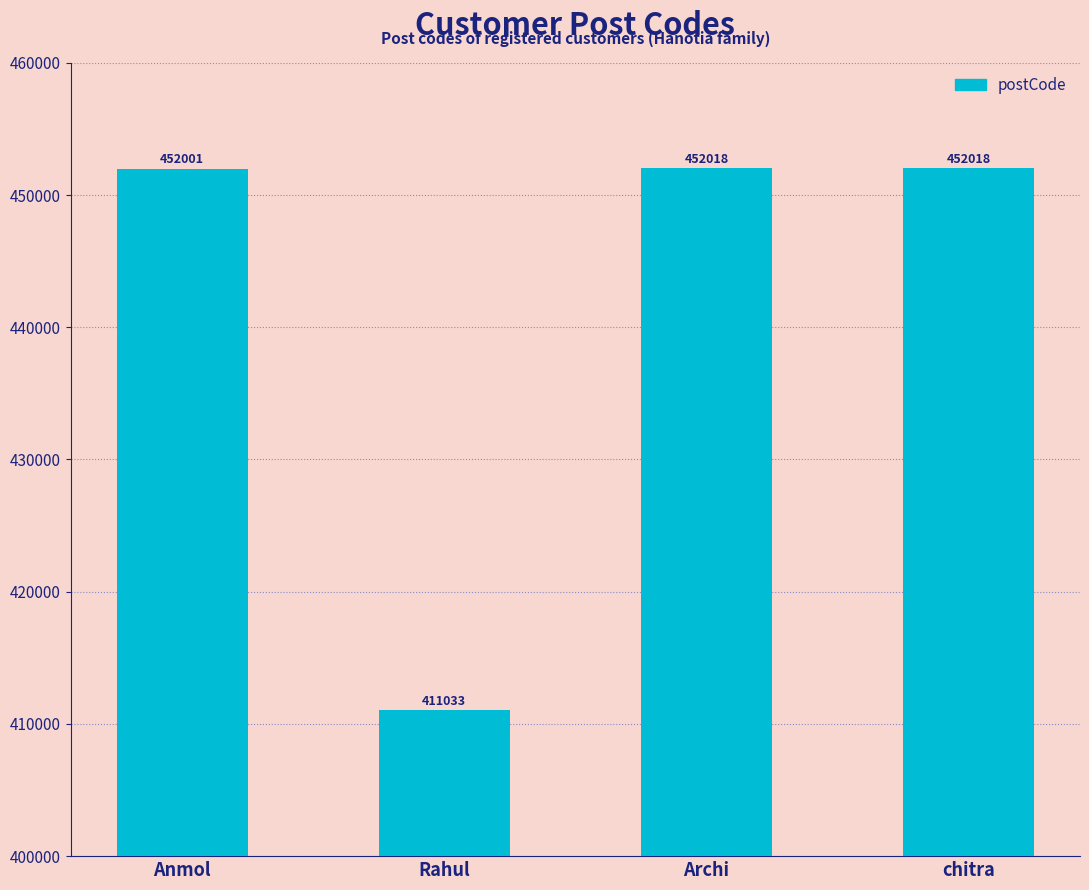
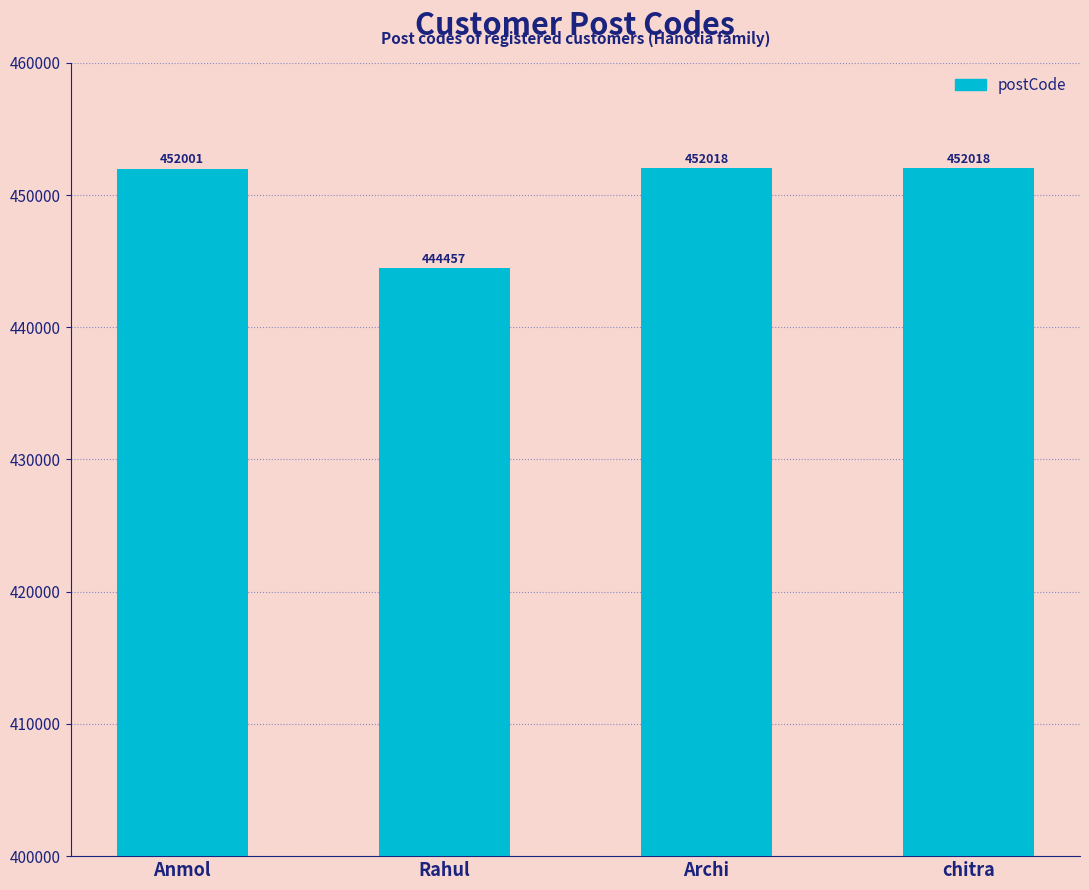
  {
    "Anmol": 452001,
-   "Rahul": 411033,
+   "Rahul": 444457,
    "Archi": 452018,
    "chitra": 452018
  }
